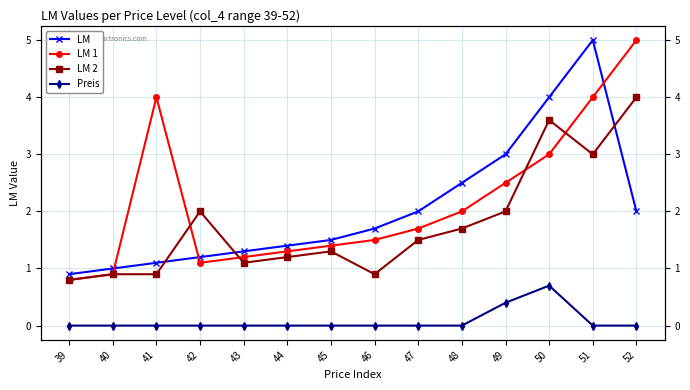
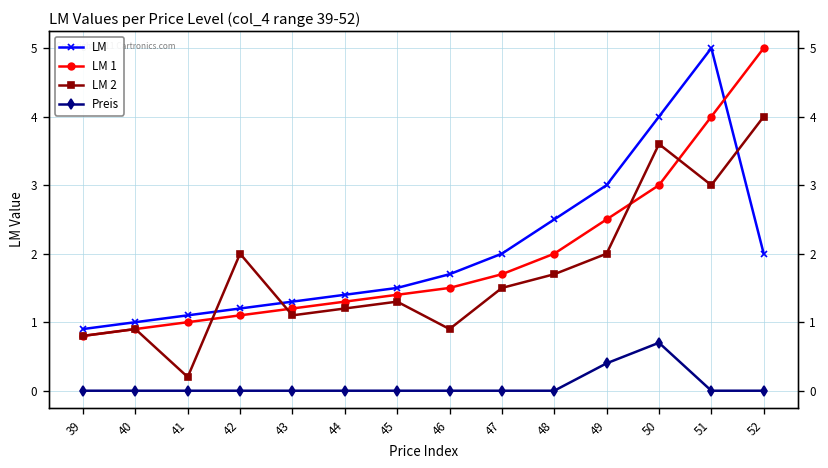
  {
    "LM": {
      "39": 0.9,
      "40": 1.0,
      "41": 1.1,
      "42": 1.2,
      "43": 1.3,
      "44": 1.4,
      "45": 1.5,
      "46": 1.7,
      "47": 2.0,
      "48": 2.5,
      "49": 3.0,
      "50": 4.0,
      "51": 5.0,
      "52": 2.0
    },
    "LM 1": {
-     "41": 4,
+     "41": 1,
      "42": 1.1,
      "43": 1.2,
      "44": 1.3,
      "45": 1.4,
      "46": 1.5,
      "47": 1.7,
      "48": 2,
      "49": 2.5,
      "50": 3,
      "51": 4,
      "52": 5
    },
    "LM 2": {
-     "41": 0.9,
+     "41": 0.2,
      "42": 2.0,
      "43": 1.1,
      "44": 1.2,
      "45": 1.3,
      "46": 0.9,
      "47": 1.5,
      "48": 1.7,
      "49": 2.0,
      "50": 3.6,
      "51": 3.0,
      "52": 4.0
    },
    "Preis": {
      "39": 0.0,
      "40": 0.0,
      "41": 0.0,
      "42": 0.0,
      "43": 0.0,
      "44": 0.0,
      "45": 0.0,
      "46": 0.0,
      "47": 0.0,
      "48": 0.0,
      "49": 0.4,
      "50": 0.7,
      "51": 0.0,
      "52": 0.0
    }
  }
